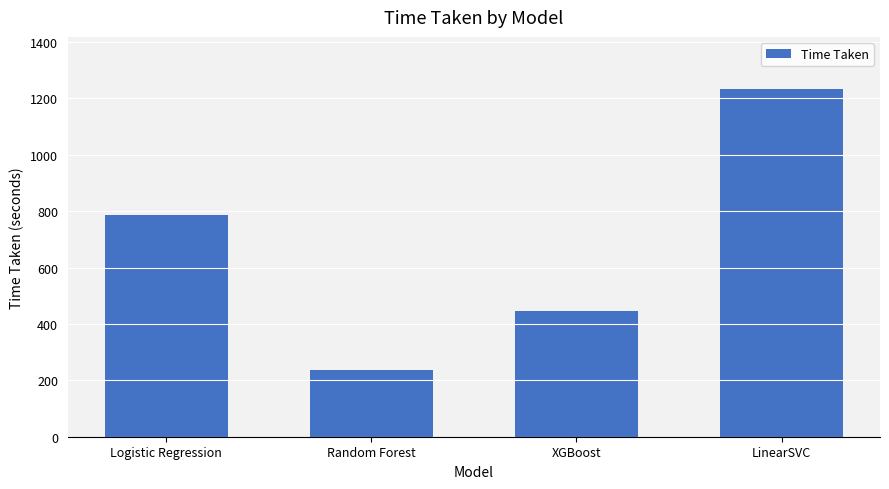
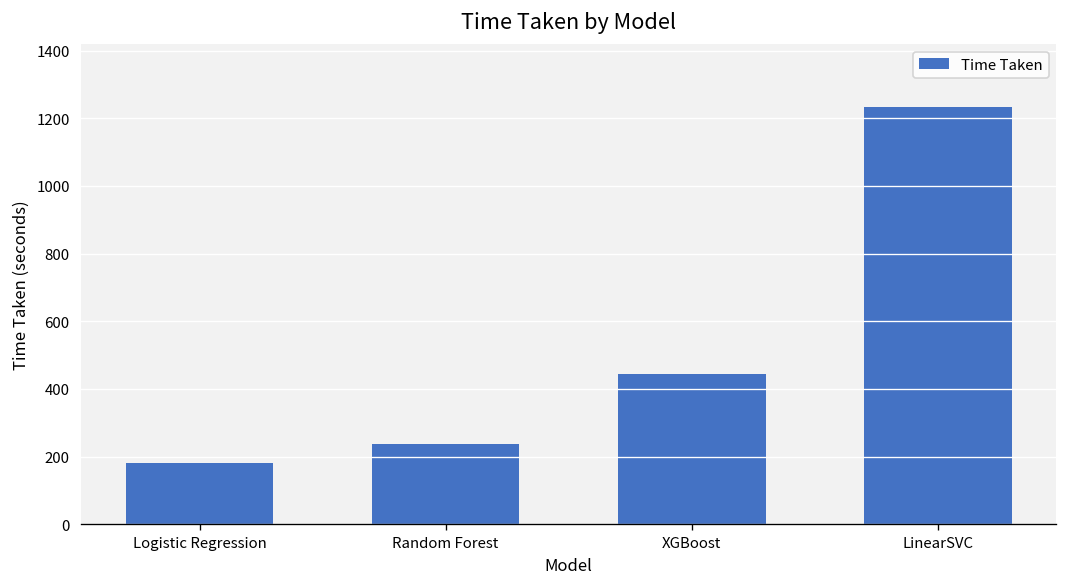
  {
-   "Logistic Regression": 790,
+   "Logistic Regression": 180,
    "Random Forest": 240,
    "XGBoost": 440,
    "LinearSVC": 1230
  }
